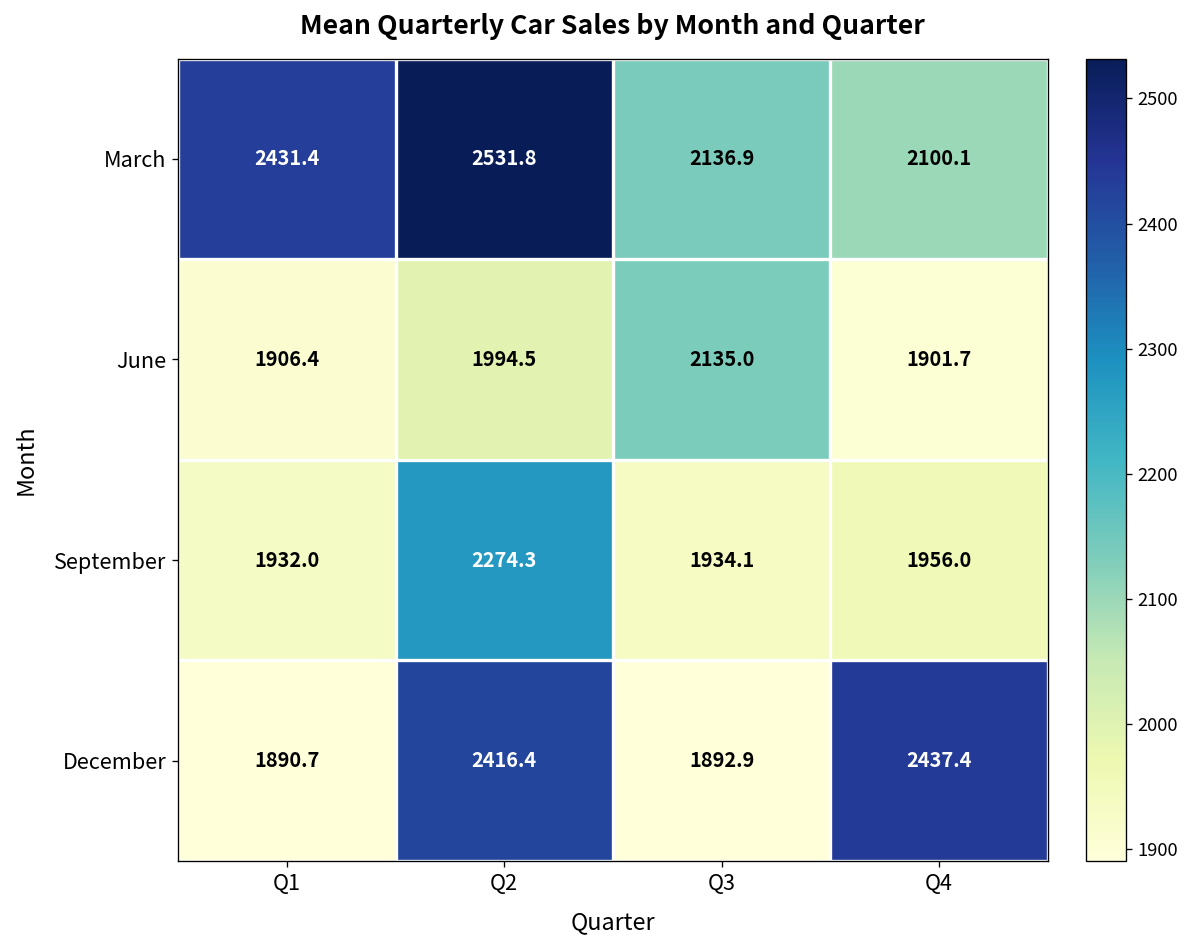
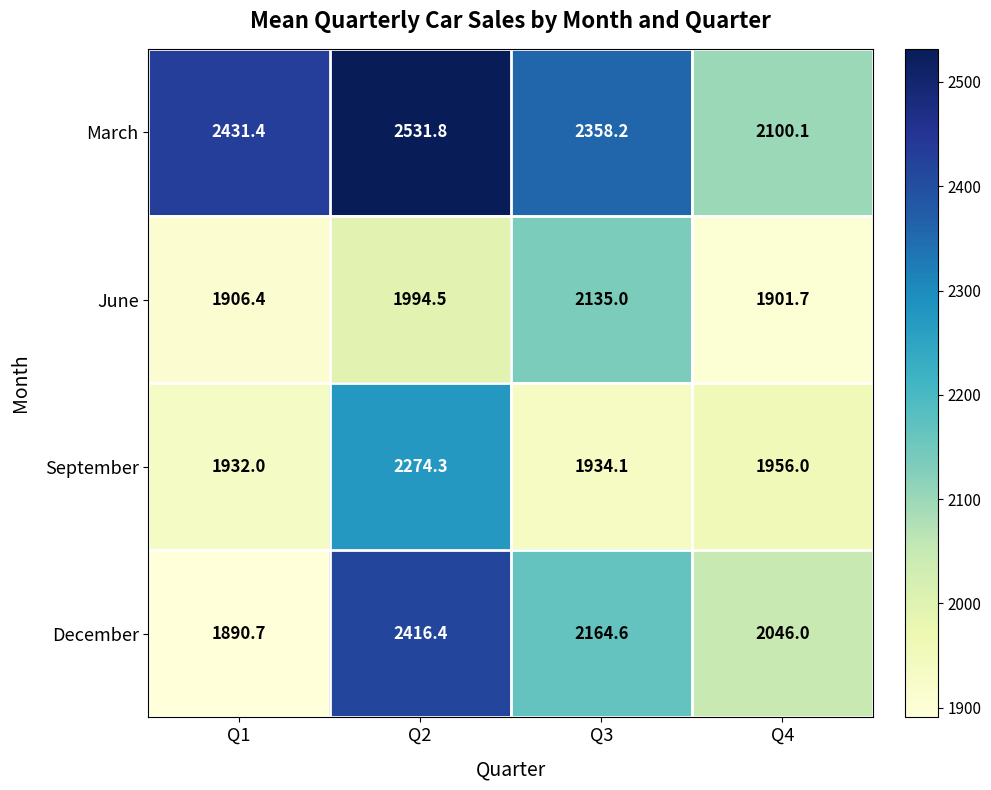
  {
    "March": {
      "Q1": 2431.4,
      "Q2": 2531.8,
-     "Q3": 2136.9,
+     "Q3": 2358.2,
      "Q4": 2100.1
    },
    "June": {
      "Q1": 1906.4,
      "Q2": 1994.5,
      "Q3": 2135.0,
      "Q4": 1901.7
    },
    "September": {
      "Q1": 1932.0,
      "Q2": 2274.3,
      "Q3": 1934.1,
      "Q4": 1956.0
    },
    "December": {
      "Q1": 1890.7,
      "Q2": 2416.4,
-     "Q3": 1892.9,
-     "Q4": 2437.4
+     "Q3": 2164.6,
+     "Q4": 2046.0
    }
  }
